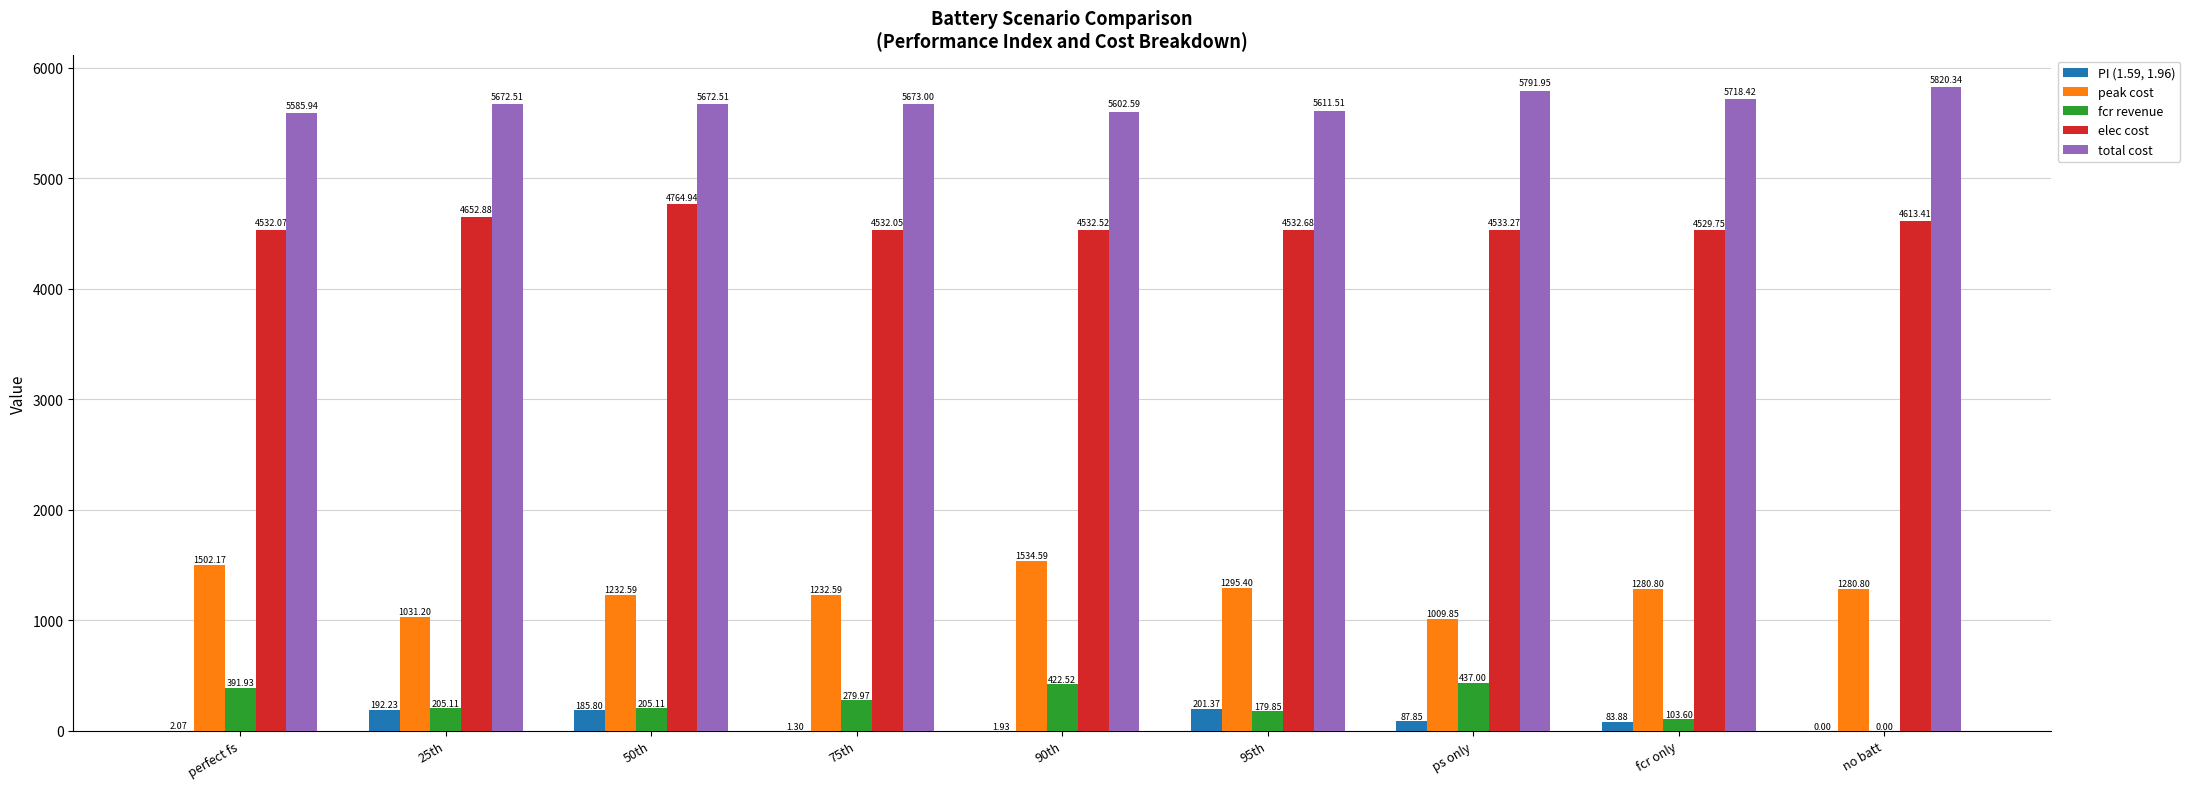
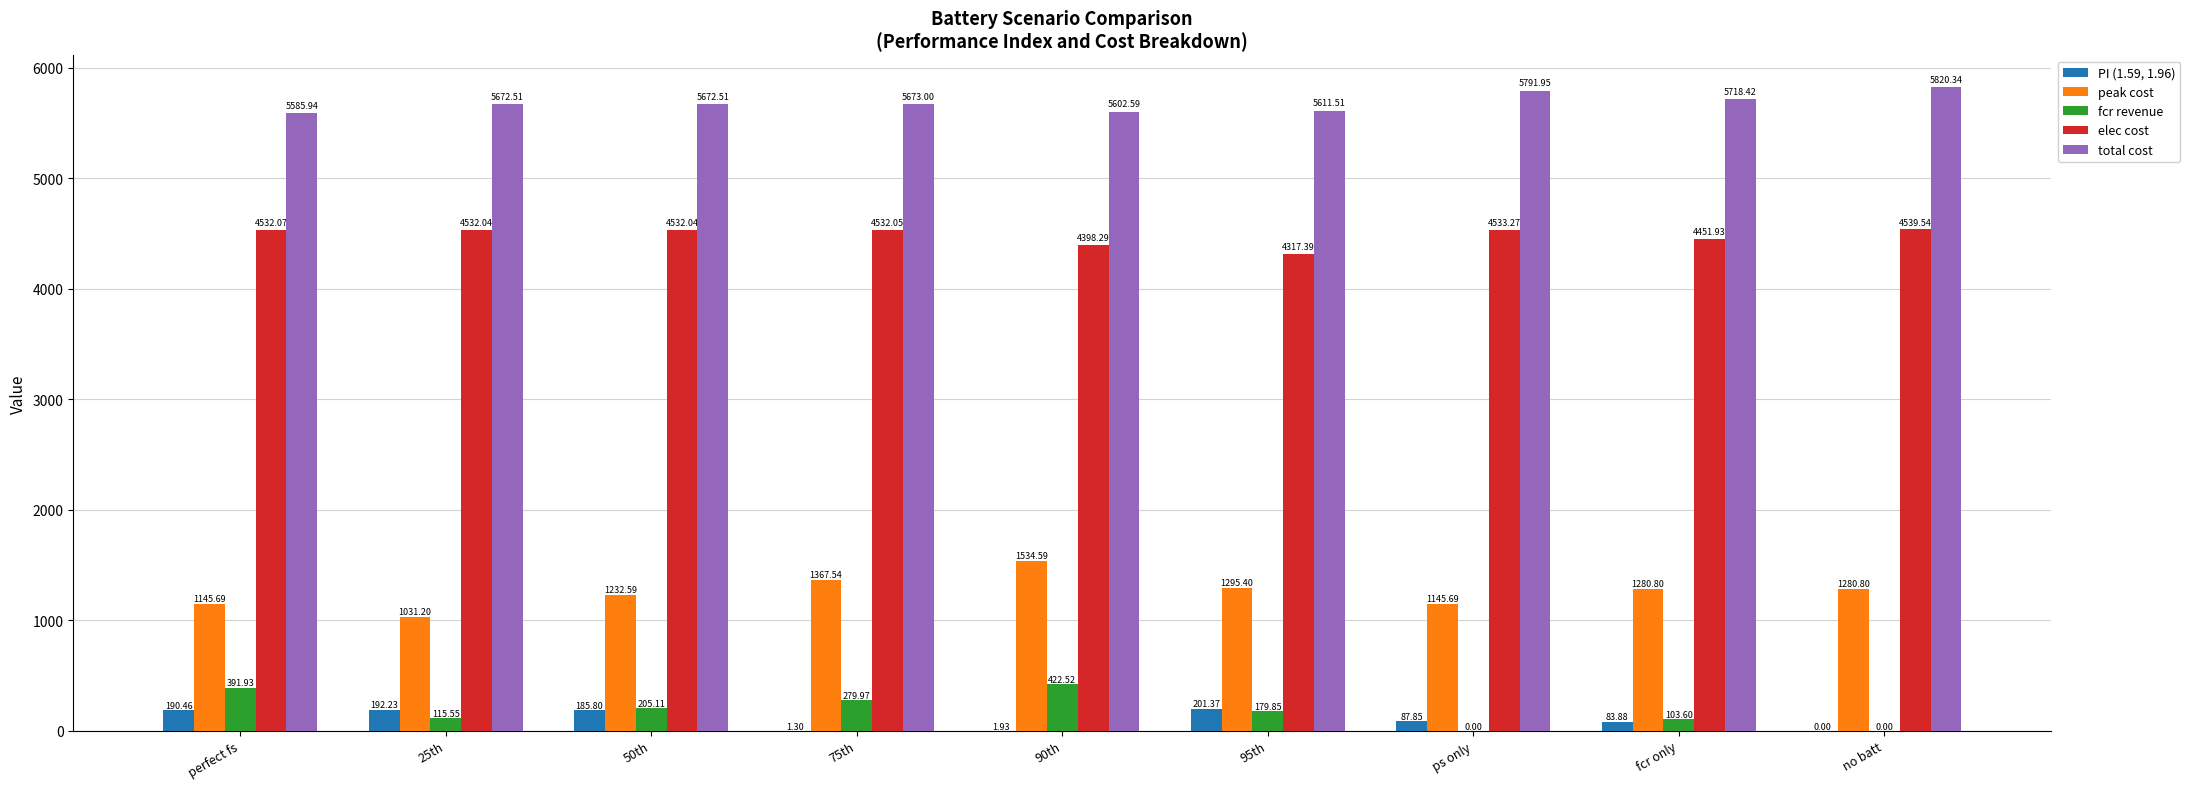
  {
    "PI (1.59, 1.96)": {
-     "perfect fs": 2.07,
+     "perfect fs": 190.46,
      "25th": 192.23,
      "50th": 185.80,
      "75th": 1.30,
      "90th": 1.93,
      "95th": 201.37,
      "ps only": 87.85,
      "fcr only": 83.88,
      "no batt": 0.00
    },
    "peak cost": {
-     "perfect fs": 1502.17,
+     "perfect fs": 1145.69,
      "25th": 1031.20,
      "50th": 1232.59,
-     "75th": 1232.59,
+     "75th": 1367.54,
      "90th": 1534.59,
      "95th": 1295.40,
-     "ps only": 1009.85,
+     "ps only": 1145.69,
      "fcr only": 1280.80,
      "no batt": 1280.80
    },
    "fcr revenue": {
      "perfect fs": 391.93,
-     "25th": 205.11,
+     "25th": 115.55,
      "50th": 205.11,
      "75th": 279.97,
      "90th": 422.52,
      "95th": 179.85,
-     "ps only": 437.00,
+     "ps only": 0.00,
      "fcr only": 103.60,
      "no batt": 0.00
    },
    "elec cost": {
      "perfect fs": 4532.07,
-     "25th": 4652.88,
-     "50th": 4764.94,
+     "25th": 4532.04,
+     "50th": 4532.04,
      "75th": 4532.05,
-     "90th": 4532.52,
-     "95th": 4532.68,
+     "90th": 4398.29,
+     "95th": 4317.39,
      "ps only": 4533.27,
-     "fcr only": 4529.75,
-     "no batt": 4613.41
+     "fcr only": 4451.93,
+     "no batt": 4539.54
    },
    "total cost": {
      "perfect fs": 5585.94,
      "25th": 5672.51,
      "50th": 5672.51,
      "75th": 5673.00,
      "90th": 5602.59,
      "95th": 5611.51,
      "ps only": 5791.95,
      "fcr only": 5718.42,
      "no batt": 5820.34
    }
  }
